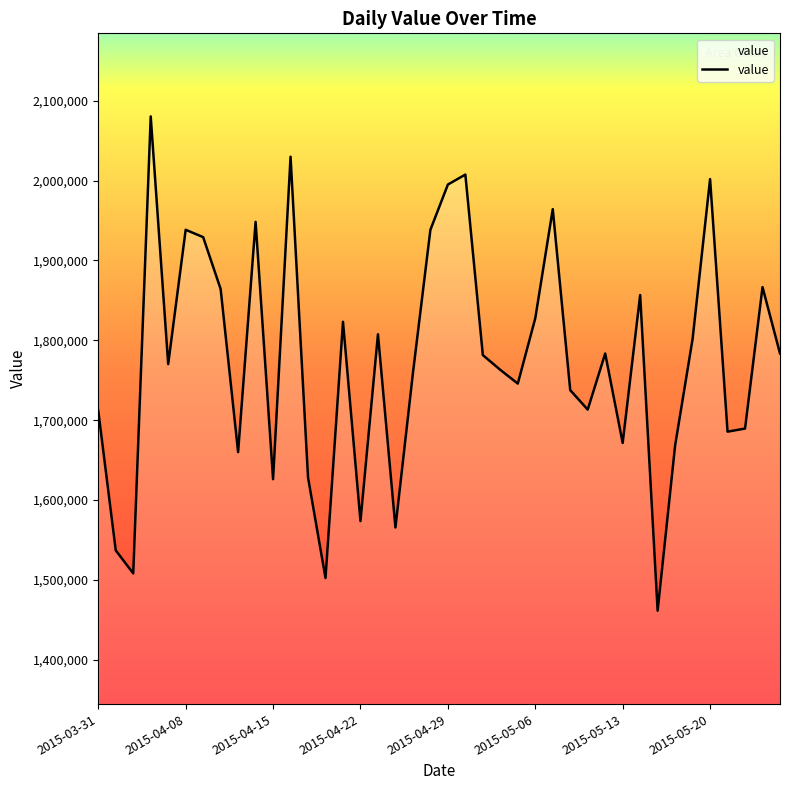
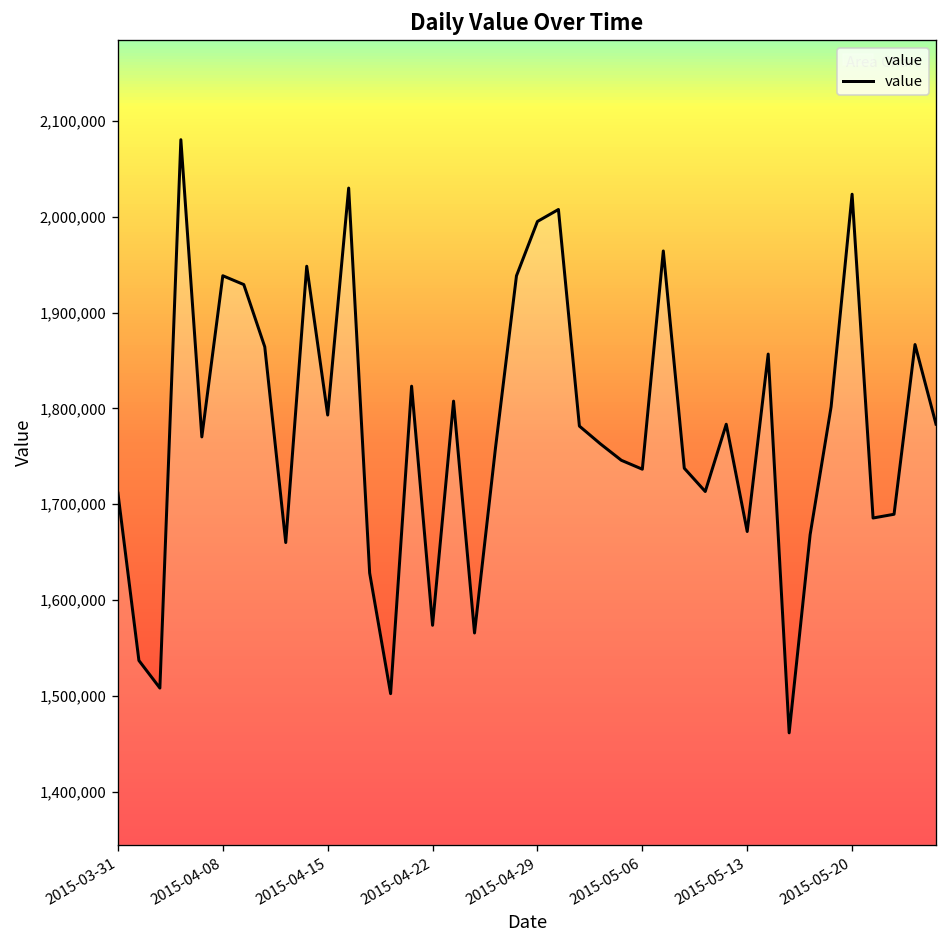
  {
    "2015-03-31": "1,710,000",
    "2015-04-08": "1,940,000",
-   "2015-04-15": "1,630,000",
+   "2015-04-15": "1,790,000",
    "2015-04-22": "1,570,000",
    "2015-04-29": "2,000,000",
-   "2015-05-06": "1,830,000",
+   "2015-05-06": "1,740,000",
    "2015-05-13": "1,670,000",
-   "2015-05-20": "2,000,000"
+   "2015-05-20": "2,020,000"
  }
